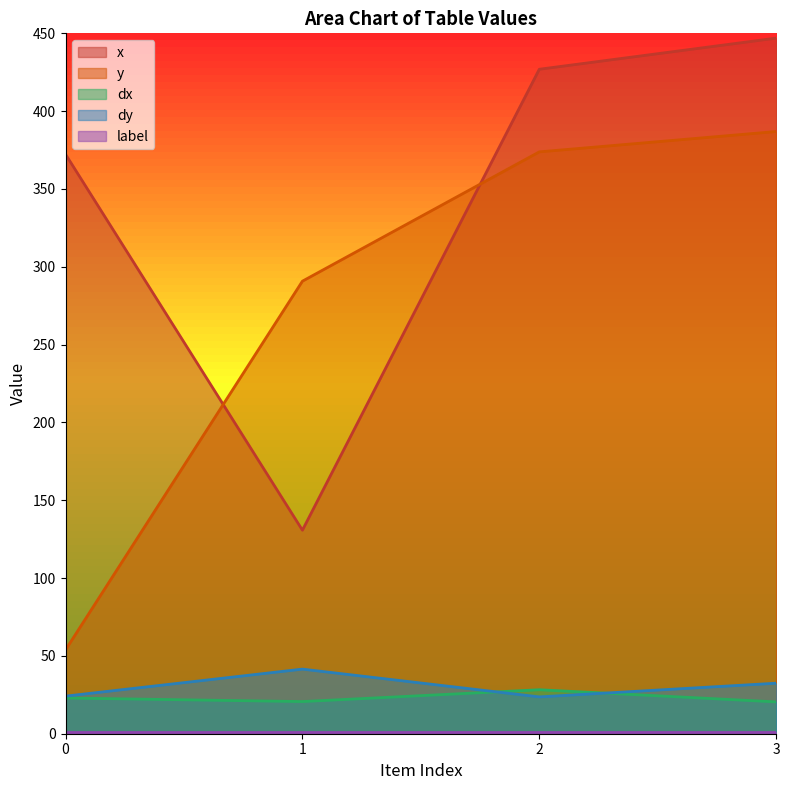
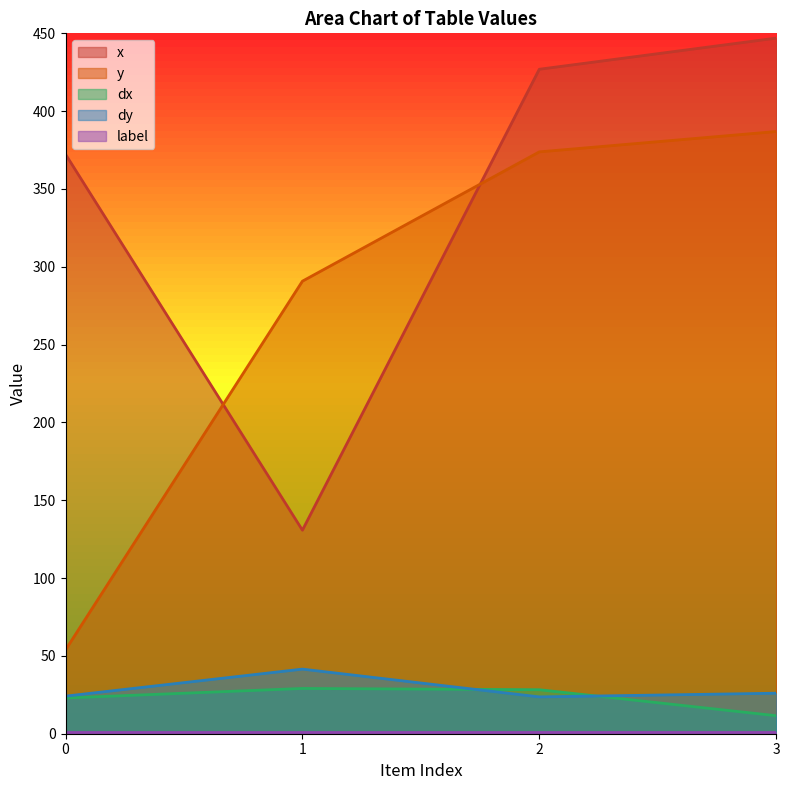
  {
    "dx": {
-     "1": 21,
+     "1": 29,
      "2": 28,
-     "3": 20
+     "3": 12
    },
    "dy": {
      "1": 42,
      "2": 24,
-     "3": 32
+     "3": 26
    },
    "label": {
      "0": 1,
      "1": 1,
      "2": 1,
      "3": 1
    }
  }
